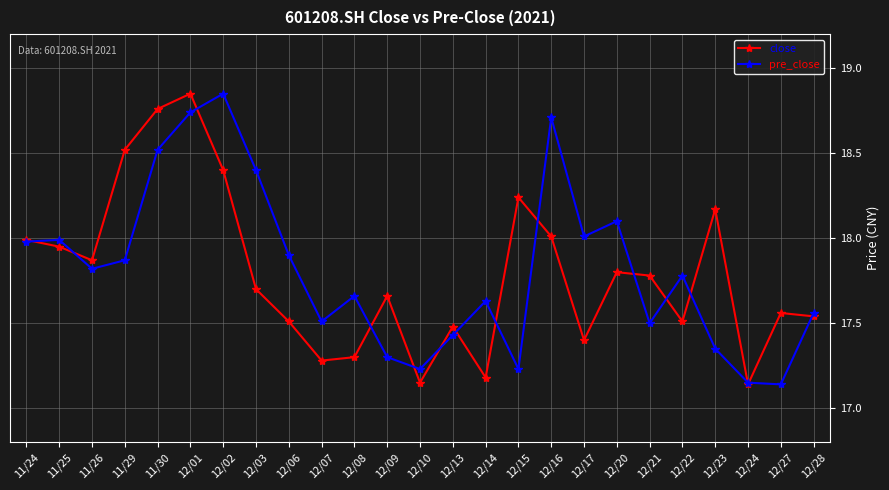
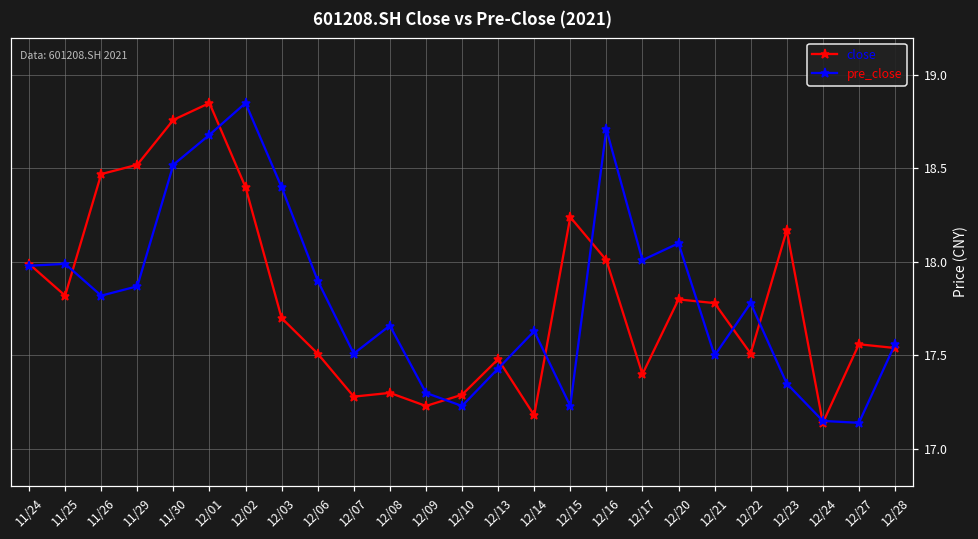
  {
    "close": {
-     "11/25": 17.95,
-     "11/26": 17.87,
+     "11/25": 17.82,
+     "11/26": 18.47,
      "11/29": 18.52,
      "11/30": 18.76,
      "12/01": 18.85,
      "12/02": 18.40,
      "12/03": 17.70,
      "12/06": 17.51,
      "12/07": 17.28,
      "12/08": 17.30,
-     "12/09": 17.66,
-     "12/10": 17.15,
+     "12/09": 17.23,
+     "12/10": 17.29,
      "12/13": 17.48,
      "12/14": 17.18,
      "12/15": 18.24,
      "12/16": 18.01,
      "12/17": 17.40,
      "12/20": 17.80,
      "12/21": 17.78,
      "12/22": 17.51,
      "12/23": 18.17,
      "12/27": 17.56,
      "12/28": 17.54
    },
    "pre_close": {
      "11/25": 17.99,
      "11/26": 17.82,
      "11/29": 17.87,
      "11/30": 18.52,
-     "12/01": 18.74,
+     "12/01": 18.68,
      "12/02": 18.85,
      "12/03": 18.40,
      "12/06": 17.90,
      "12/07": 17.51,
      "12/08": 17.66,
      "12/09": 17.30,
      "12/10": 17.23,
      "12/13": 17.43,
      "12/14": 17.63,
      "12/15": 17.23,
      "12/16": 18.71,
      "12/17": 18.01,
      "12/20": 18.10,
      "12/21": 17.50,
      "12/22": 17.78,
      "12/23": 17.35,
      "12/27": 17.14,
      "12/28": 17.56
    }
  }
